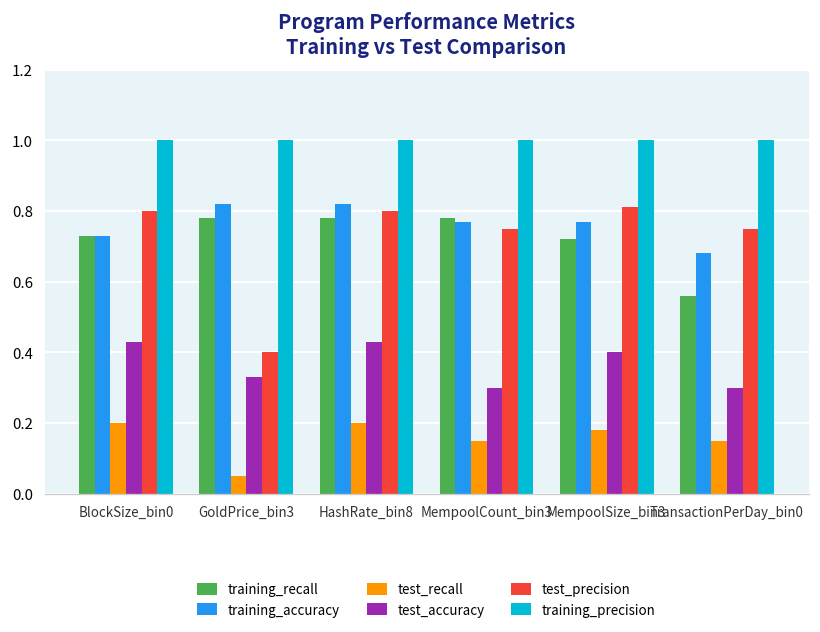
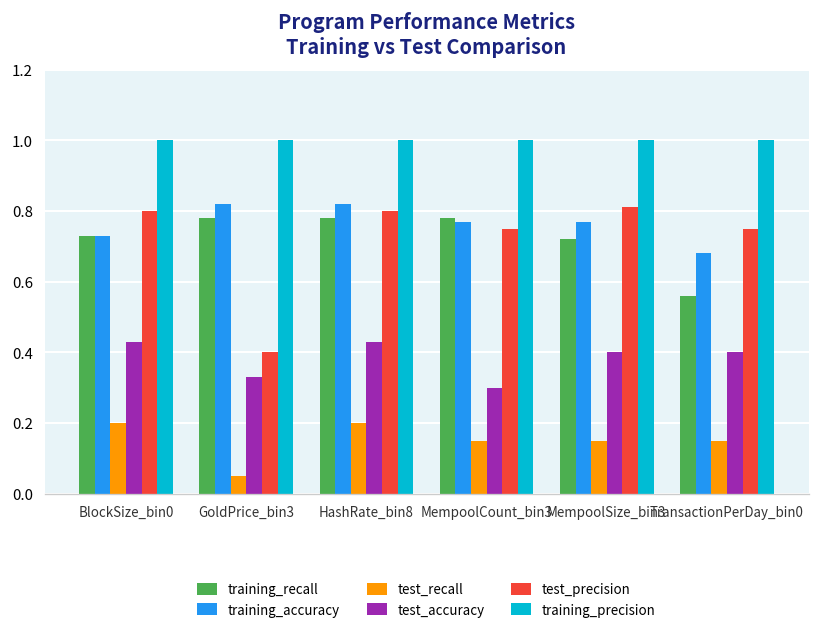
  {
    "training_recall": {
      "BlockSize_bin0": 0.73,
      "GoldPrice_bin3": 0.78,
      "HashRate_bin8": 0.78,
      "MempoolCount_bin3": 0.78,
      "MempoolSize_bin3": 0.72,
      "TransactionPerDay_bin0": 0.56
    },
    "test_recall": {
      "BlockSize_bin0": 0.20,
      "GoldPrice_bin3": 0.05,
      "HashRate_bin8": 0.20,
      "MempoolCount_bin3": 0.15,
-     "MempoolSize_bin3": 0.18,
+     "MempoolSize_bin3": 0.15,
      "TransactionPerDay_bin0": 0.15
    },
    "test_accuracy": {
      "BlockSize_bin0": 0.43,
      "GoldPrice_bin3": 0.33,
      "HashRate_bin8": 0.43,
      "MempoolCount_bin3": 0.3,
      "MempoolSize_bin3": 0.4,
-     "TransactionPerDay_bin0": 0.3
+     "TransactionPerDay_bin0": 0.4
    },
    "test_precision": {
      "BlockSize_bin0": 0.80,
      "GoldPrice_bin3": 0.40,
      "HashRate_bin8": 0.80,
      "MempoolCount_bin3": 0.75,
      "MempoolSize_bin3": 0.81,
      "TransactionPerDay_bin0": 0.75
    }
  }
